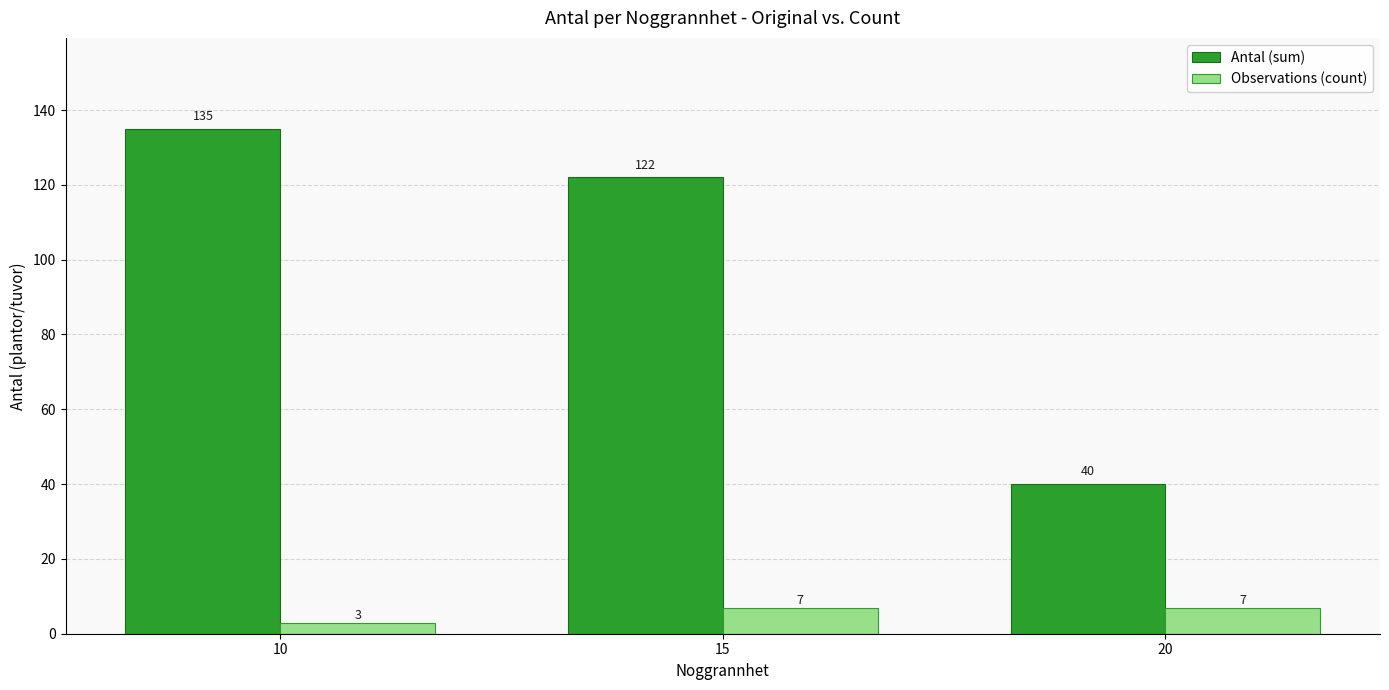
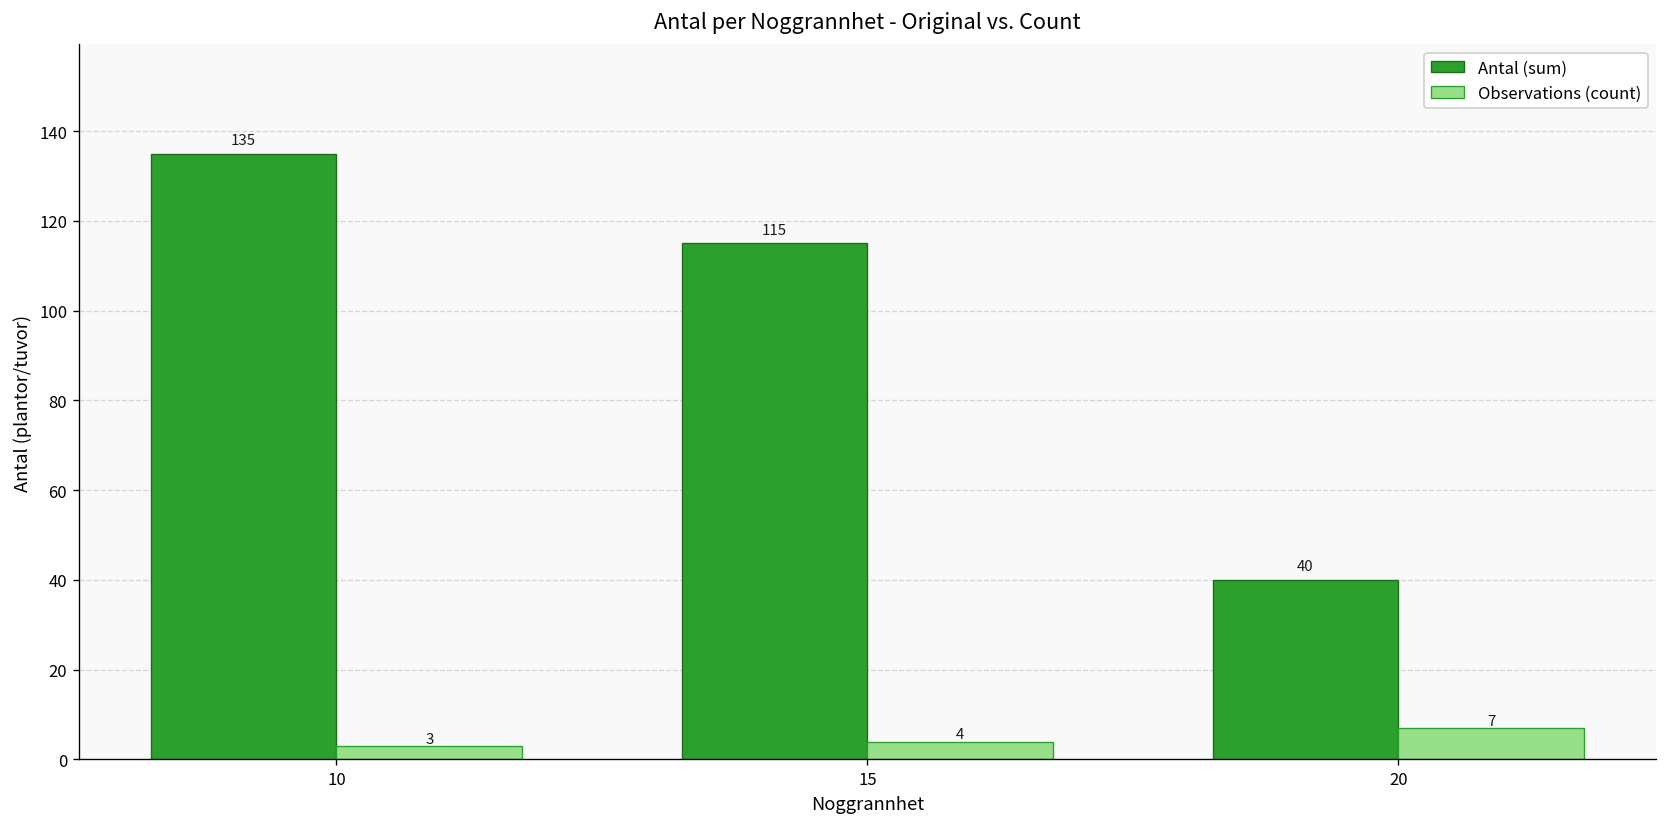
  {
    "Antal (sum)": {
      "10": 135,
-     "15": 122,
+     "15": 115,
      "20": 40
    },
    "Observations (count)": {
      "10": 3,
-     "15": 7,
+     "15": 4,
      "20": 7
    }
  }
